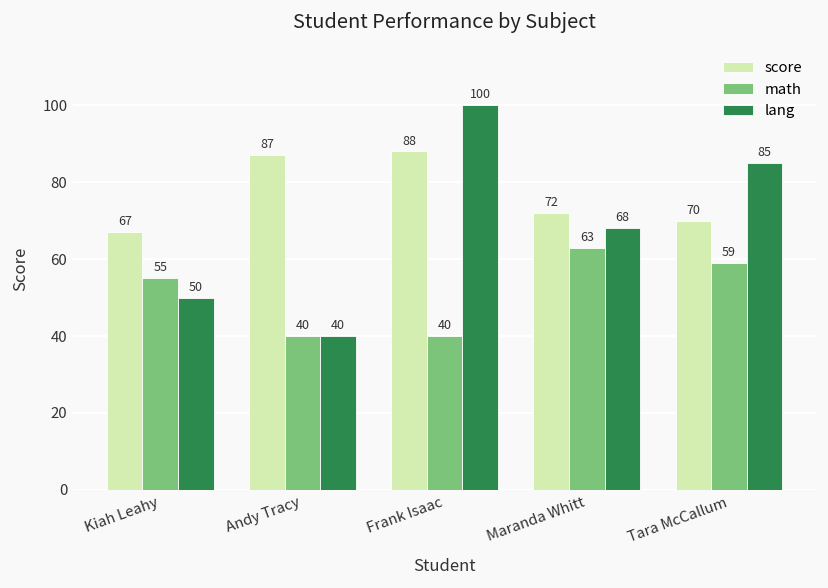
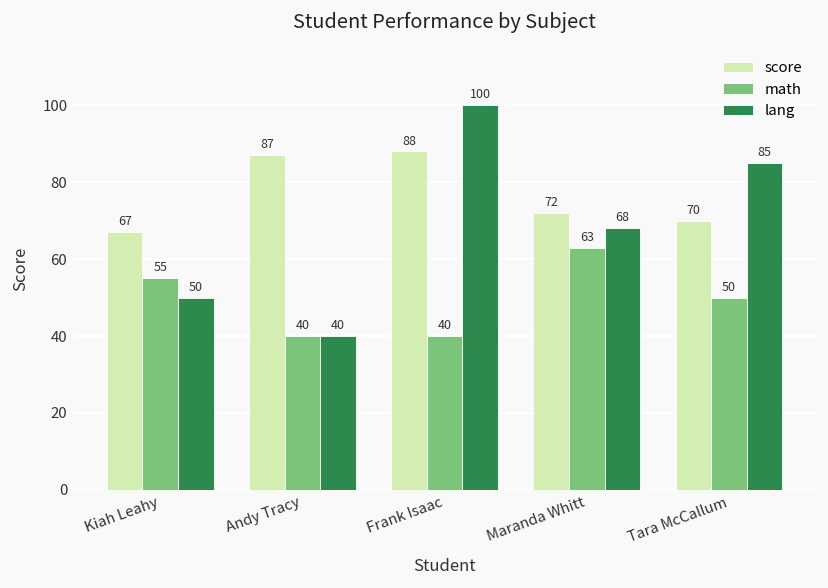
  {
    "score": {
      "Kiah Leahy": 67,
      "Andy Tracy": 87,
      "Frank Isaac": 88,
      "Maranda Whitt": 72,
      "Tara McCallum": 70
    },
    "math": {
      "Kiah Leahy": 55,
      "Andy Tracy": 40,
      "Frank Isaac": 40,
      "Maranda Whitt": 63,
-     "Tara McCallum": 59
+     "Tara McCallum": 50
    },
    "lang": {
      "Kiah Leahy": 50,
      "Andy Tracy": 40,
      "Frank Isaac": 100,
      "Maranda Whitt": 68,
      "Tara McCallum": 85
    }
  }
